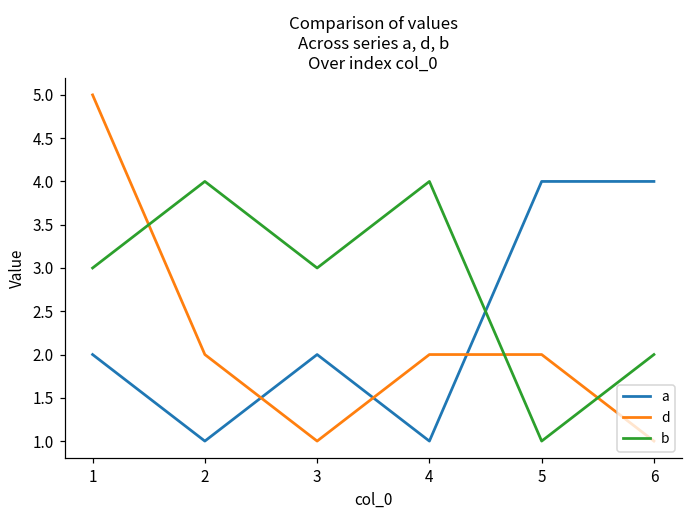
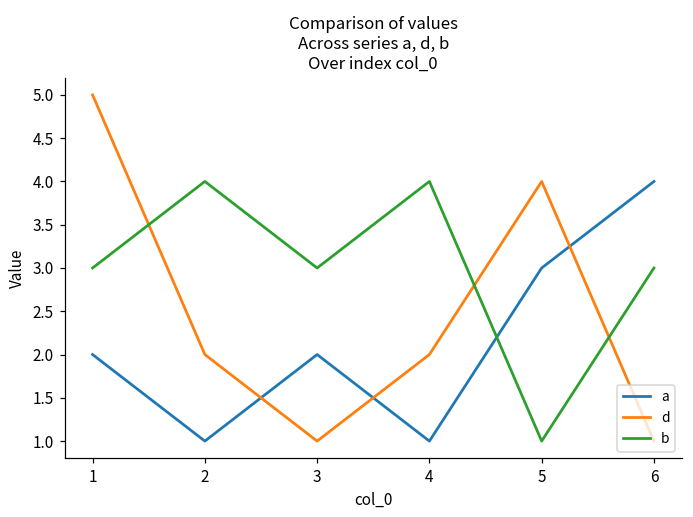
  {
    "a": {
      "1": 2,
      "2": 1,
      "3": 2,
      "4": 1,
-     "5": 4,
+     "5": 3,
      "6": 4
    },
    "d": {
      "1": 5,
      "2": 2,
      "3": 1,
      "4": 2,
-     "5": 2
+     "5": 4
    },
    "b": {
      "1": 3,
      "2": 4,
      "3": 3,
      "4": 4,
      "5": 1,
-     "6": 2
+     "6": 3
    }
  }
